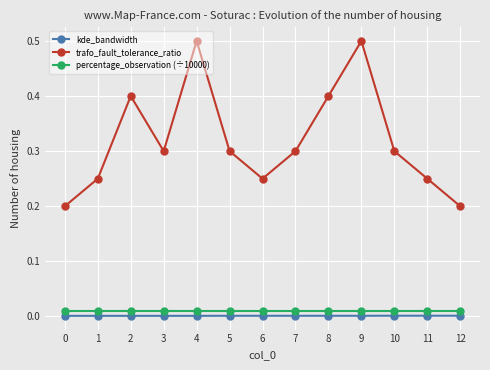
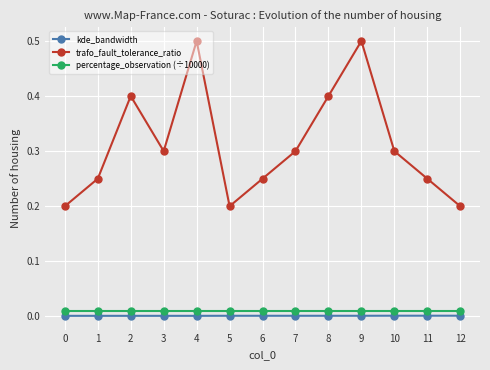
  {
    "kde_bandwidth": {
      "0": 0.0,
      "1": 0.0,
      "2": 0.0,
      "3": 0.0,
      "4": 0.0,
      "5": 0.0,
      "6": 0.0,
      "7": 0.0,
      "8": 0.0,
      "9": 0.0,
      "10": 0.0,
      "11": 0.0,
      "12": 0.0
    },
    "trafo_fault_tolerance_ratio": {
      "0": 0.2,
      "1": 0.25,
      "2": 0.4,
      "3": 0.3,
-     "5": 0.3,
+     "5": 0.2,
      "6": 0.25,
      "7": 0.3,
      "8": 0.4,
      "9": 0.5,
      "10": 0.3,
      "11": 0.25,
      "12": 0.2
    },
    "percentage_observation (÷10000)": {
      "0": 0.01,
      "1": 0.01,
      "2": 0.01,
      "3": 0.01,
      "4": 0.01,
      "5": 0.01,
      "6": 0.01,
      "7": 0.01,
      "8": 0.01,
      "9": 0.01,
      "10": 0.01,
      "11": 0.01,
      "12": 0.01
    }
  }
